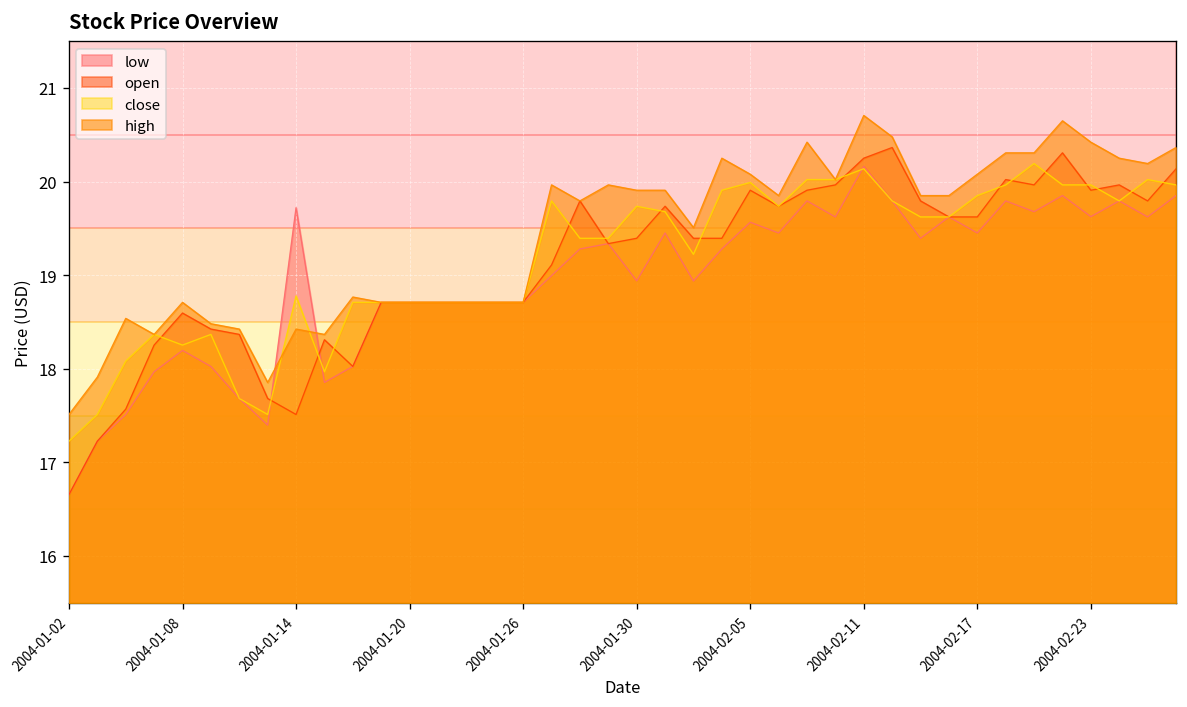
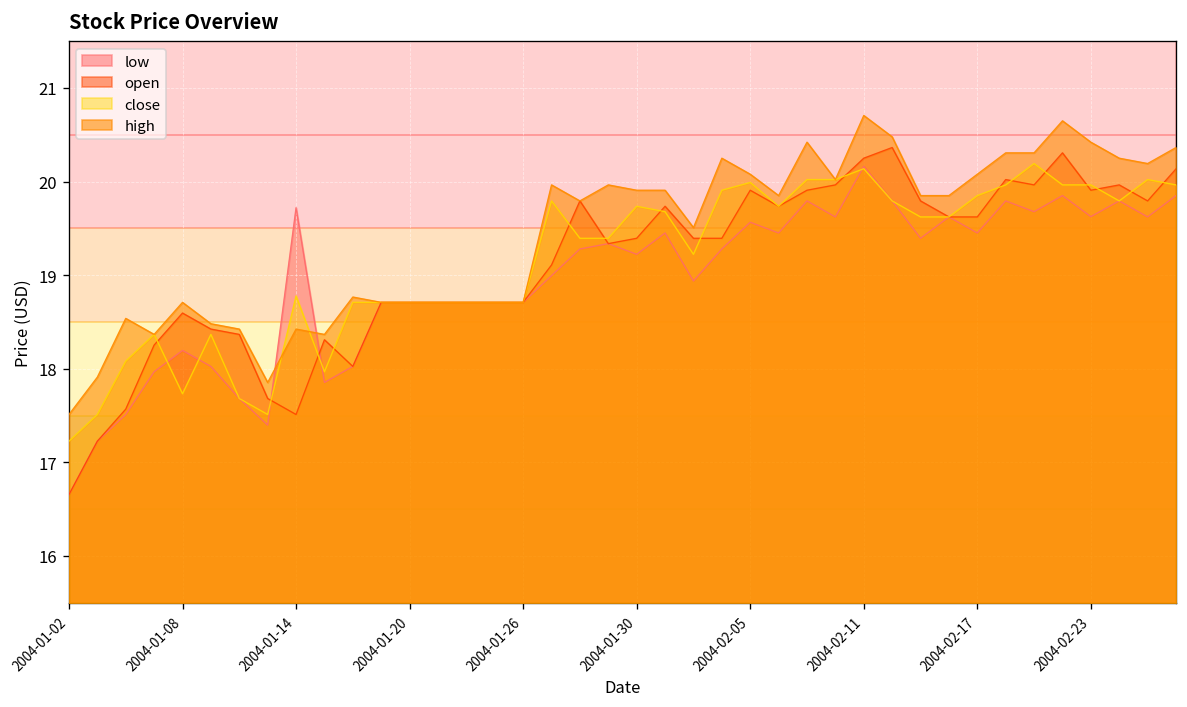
  {
    "low": {
      "2004-01-08": 18.2,
      "2004-01-14": 19.7,
-     "2004-01-30": 18.9,
+     "2004-01-30": 19.2,
      "2004-02-05": 19.6,
      "2004-02-17": 19.5,
      "2004-02-23": 19.6
    },
    "close": {
      "2004-01-02": 17.2,
-     "2004-01-08": 18.3,
+     "2004-01-08": 17.7,
      "2004-01-14": 18.8,
      "2004-01-30": 19.7,
      "2004-02-05": 20.0,
      "2004-02-17": 19.9,
      "2004-02-23": 20.0
    }
  }
